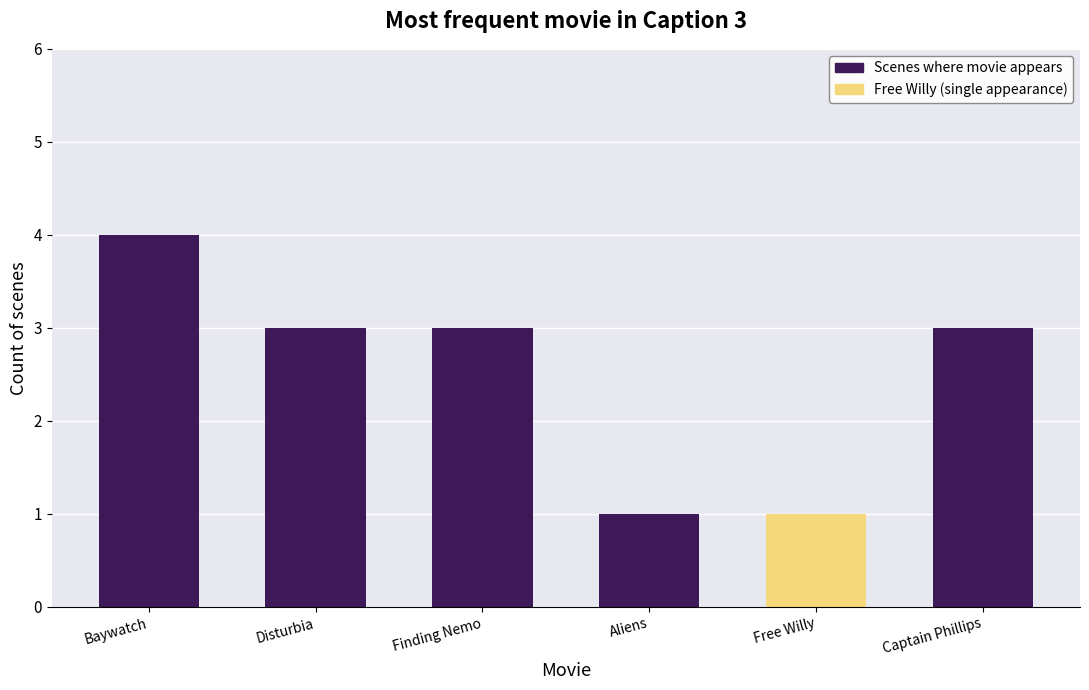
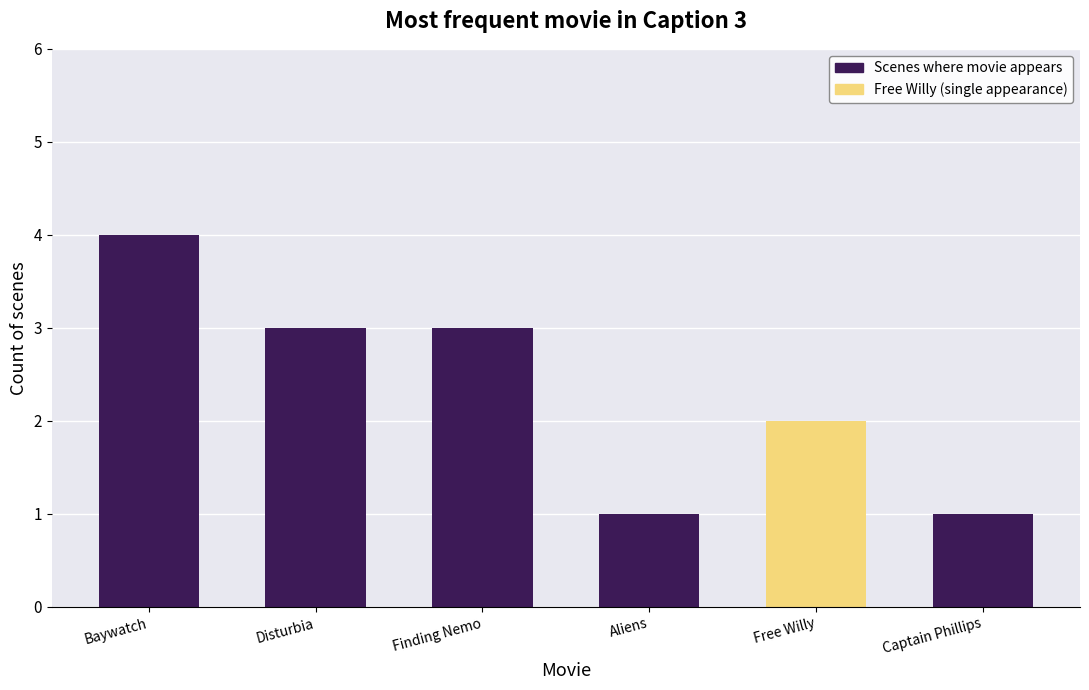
  {
    "Baywatch": 4,
    "Disturbia": 3,
    "Finding Nemo": 3,
    "Aliens": 1,
-   "Free Willy": 1,
-   "Captain Phillips": 3
+   "Free Willy": 2,
+   "Captain Phillips": 1
  }
